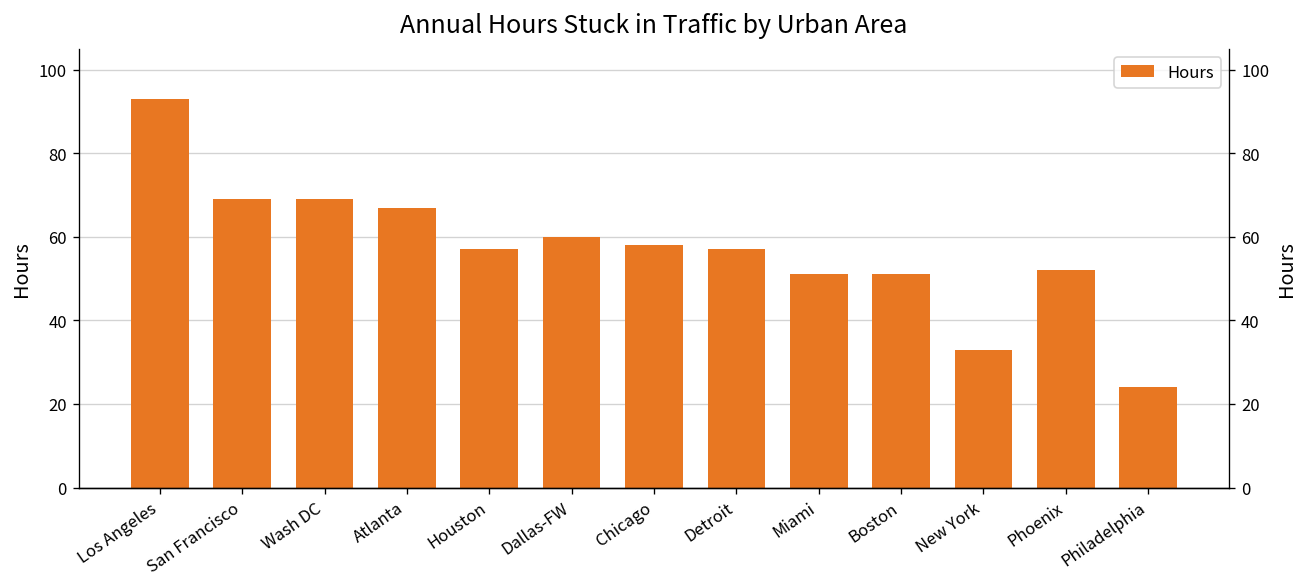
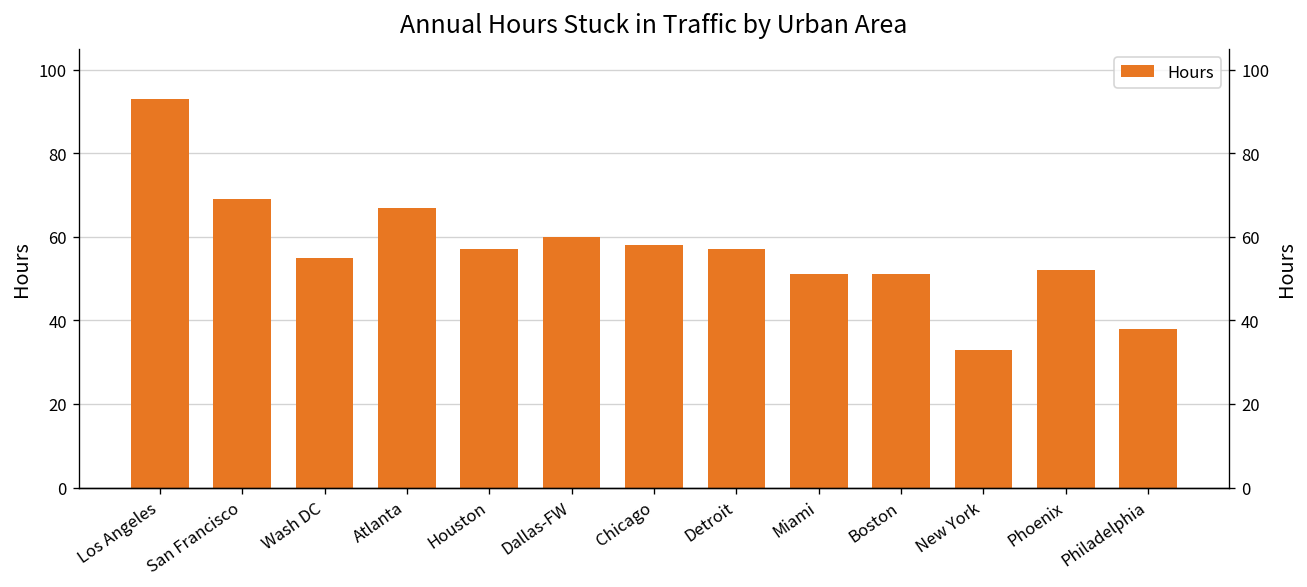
  {
    "Los Angeles": 93,
    "San Francisco": 69,
-   "Wash DC": 69,
+   "Wash DC": 55,
    "Atlanta": 67,
    "Houston": 57,
    "Dallas-FW": 60,
    "Chicago": 58,
    "Detroit": 57,
    "Miami": 51,
    "Boston": 51,
    "New York": 33,
    "Phoenix": 52,
-   "Philadelphia": 24
+   "Philadelphia": 38
  }
